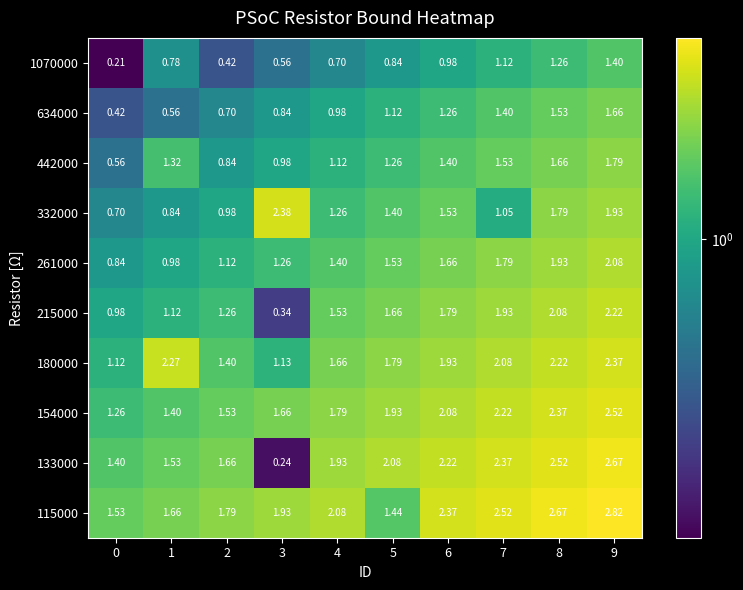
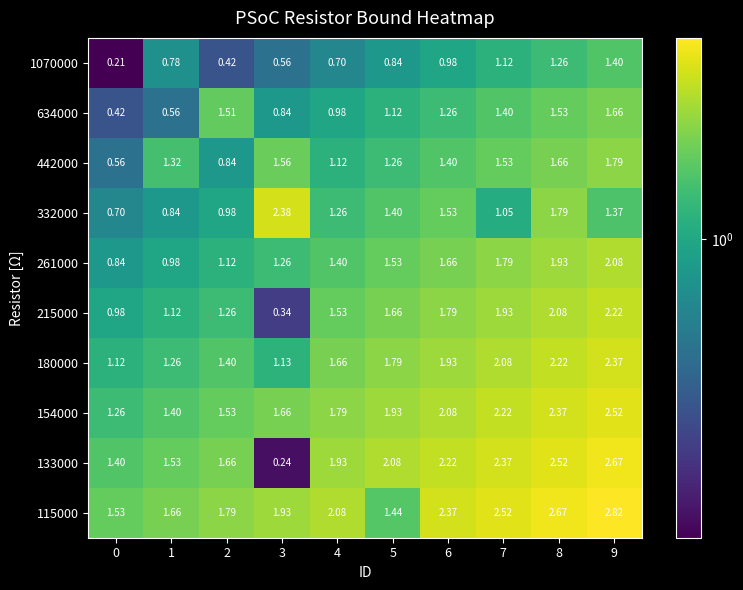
  {
    "1070000": {
      "0": 0.21,
      "1": 0.78,
      "2": 0.42,
      "3": 0.56,
      "4": 0.70,
      "5": 0.84,
      "6": 0.98,
      "7": 1.12,
      "8": 1.26,
      "9": 1.40
    },
    "634000": {
      "0": 0.42,
      "1": 0.56,
-     "2": 0.70,
+     "2": 1.51,
      "3": 0.84,
      "4": 0.98,
      "5": 1.12,
      "6": 1.26,
      "7": 1.40,
      "8": 1.53,
      "9": 1.66
    },
    "442000": {
      "0": 0.56,
      "1": 1.32,
      "2": 0.84,
-     "3": 0.98,
+     "3": 1.56,
      "4": 1.12,
      "5": 1.26,
      "6": 1.40,
      "7": 1.53,
      "8": 1.66,
      "9": 1.79
    },
    "332000": {
      "0": 0.70,
      "1": 0.84,
      "2": 0.98,
      "3": 2.38,
      "4": 1.26,
      "5": 1.40,
      "6": 1.53,
      "7": 1.05,
      "8": 1.79,
-     "9": 1.93
+     "9": 1.37
    },
    "261000": {
      "0": 0.84,
      "1": 0.98,
      "2": 1.12,
      "3": 1.26,
      "4": 1.40,
      "5": 1.53,
      "6": 1.66,
      "7": 1.79,
      "8": 1.93,
      "9": 2.08
    },
    "215000": {
      "0": 0.98,
      "1": 1.12,
      "2": 1.26,
      "3": 0.34,
      "4": 1.53,
      "5": 1.66,
      "6": 1.79,
      "7": 1.93,
      "8": 2.08,
      "9": 2.22
    },
    "180000": {
      "0": 1.12,
-     "1": 2.27,
+     "1": 1.26,
      "2": 1.40,
      "3": 1.13,
      "4": 1.66,
      "5": 1.79,
      "6": 1.93,
      "7": 2.08,
      "8": 2.22,
      "9": 2.37
    },
    "154000": {
      "0": 1.26,
      "1": 1.40,
      "2": 1.53,
      "3": 1.66,
      "4": 1.79,
      "5": 1.93,
      "6": 2.08,
      "7": 2.22,
      "8": 2.37,
      "9": 2.52
    },
    "133000": {
      "0": 1.40,
      "1": 1.53,
      "2": 1.66,
      "3": 0.24,
      "4": 1.93,
      "5": 2.08,
      "6": 2.22,
      "7": 2.37,
      "8": 2.52,
      "9": 2.67
    },
    "115000": {
      "0": 1.53,
      "1": 1.66,
      "2": 1.79,
      "3": 1.93,
      "4": 2.08,
      "5": 1.44,
      "6": 2.37,
      "7": 2.52,
      "8": 2.67,
      "9": 2.82
    }
  }
